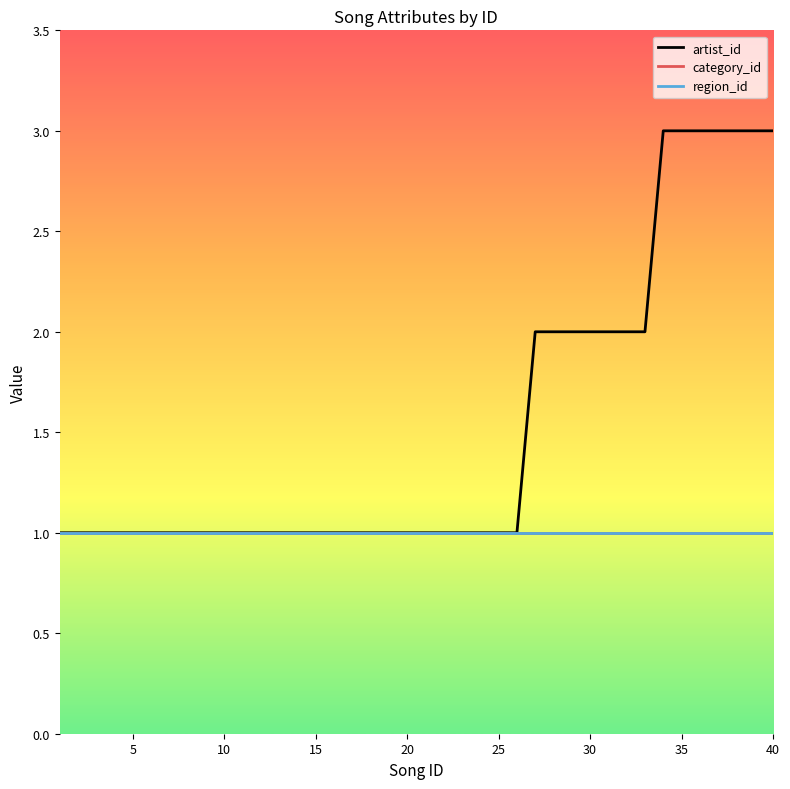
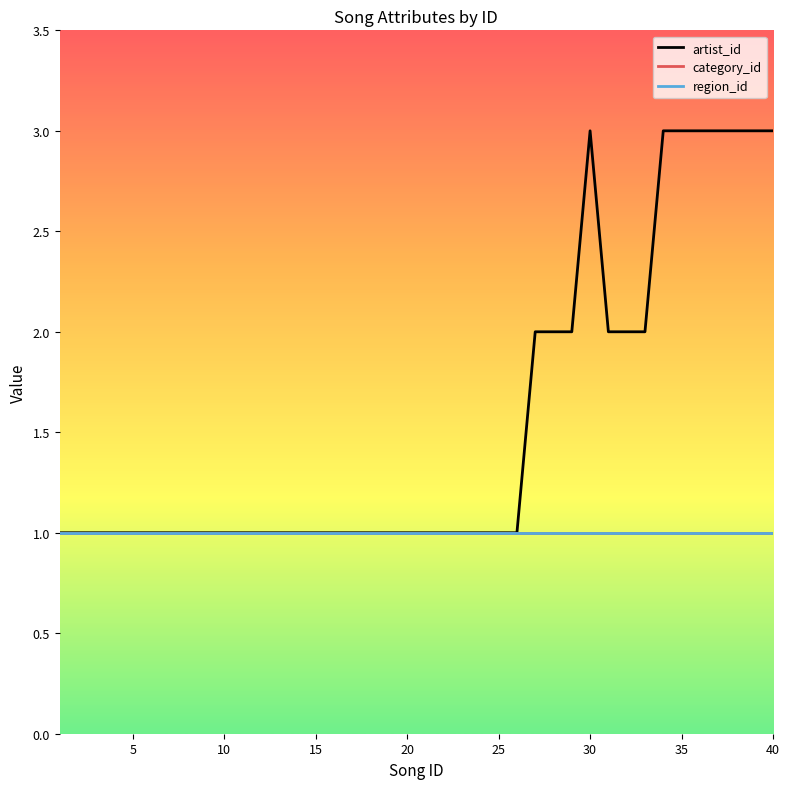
  {
    "artist_id": {
-     "30": 2,
+     "30": 3,
      "35": 3,
      "40": 3
    },
    "region_id": {
      "30": 1,
      "35": 1,
      "40": 1
    }
  }
